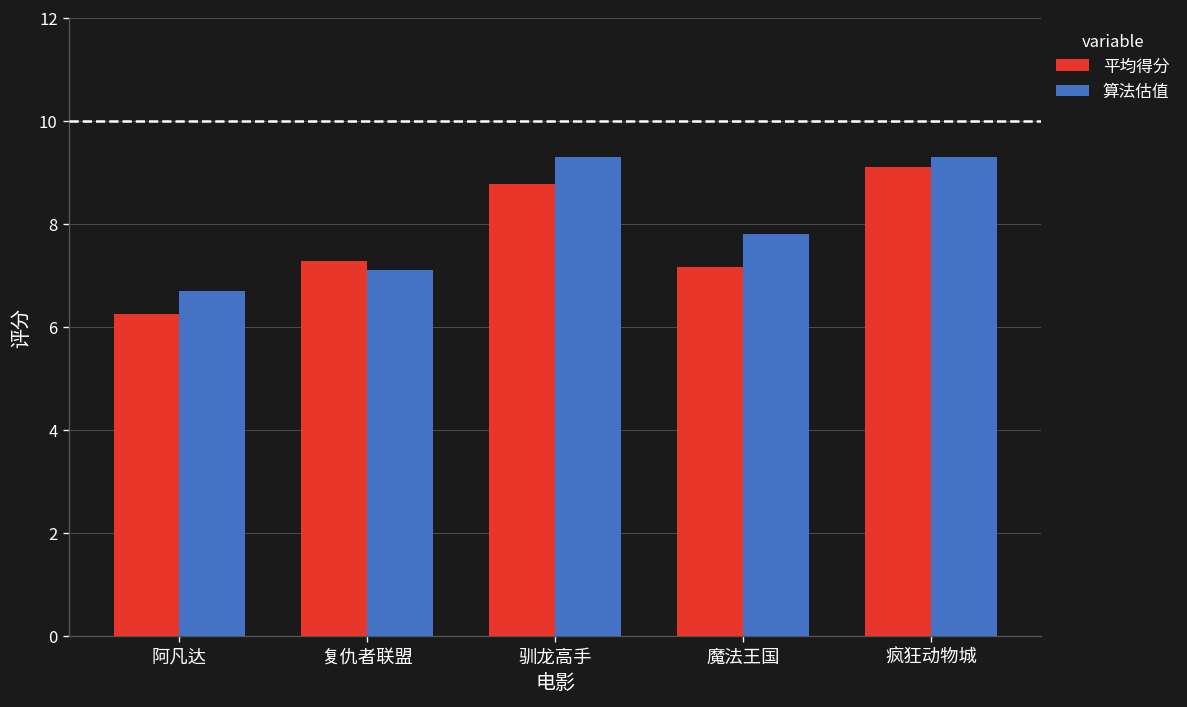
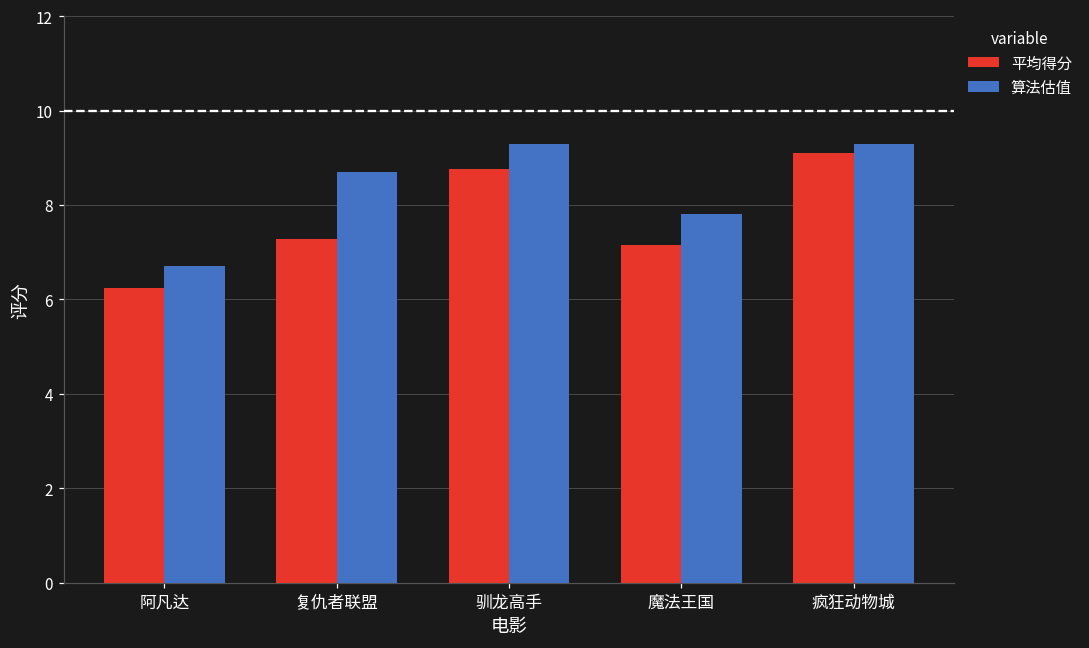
  {
    "平均得分": {
      "阿凡达": 6.2,
      "复仇者联盟": 7.3,
      "驯龙高手": 8.8,
      "魔法王国": 7.2,
      "疯狂动物城": 9.1
    },
    "算法估值": {
      "阿凡达": 6.7,
-     "复仇者联盟": 7.1,
+     "复仇者联盟": 8.7,
      "驯龙高手": 9.3,
      "魔法王国": 7.8,
      "疯狂动物城": 9.3
    }
  }
